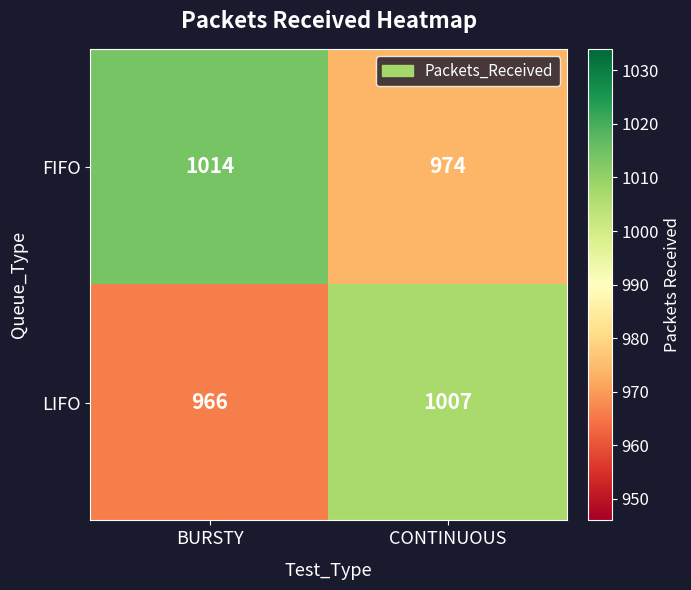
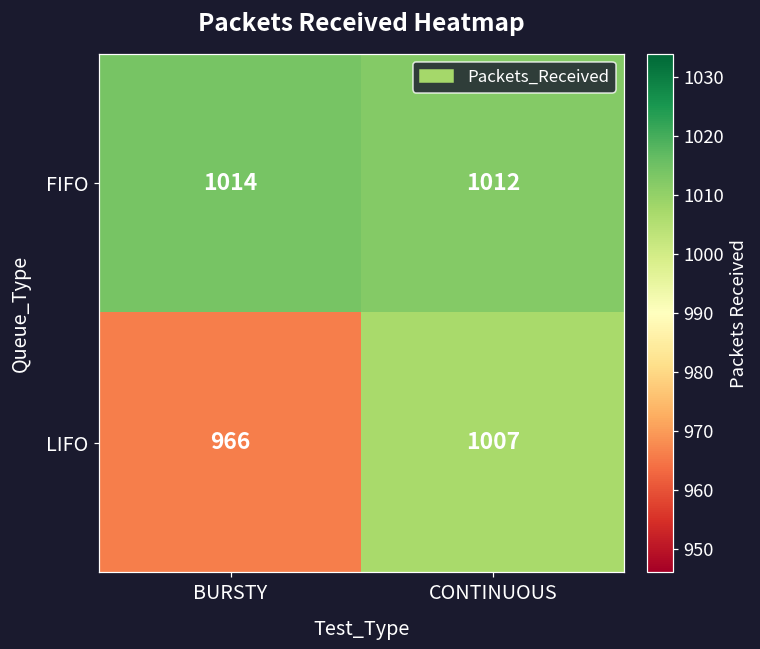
  {
    "FIFO": {
      "BURSTY": 1014,
-     "CONTINUOUS": 974
+     "CONTINUOUS": 1012
    },
    "LIFO": {
      "BURSTY": 966,
      "CONTINUOUS": 1007
    }
  }
